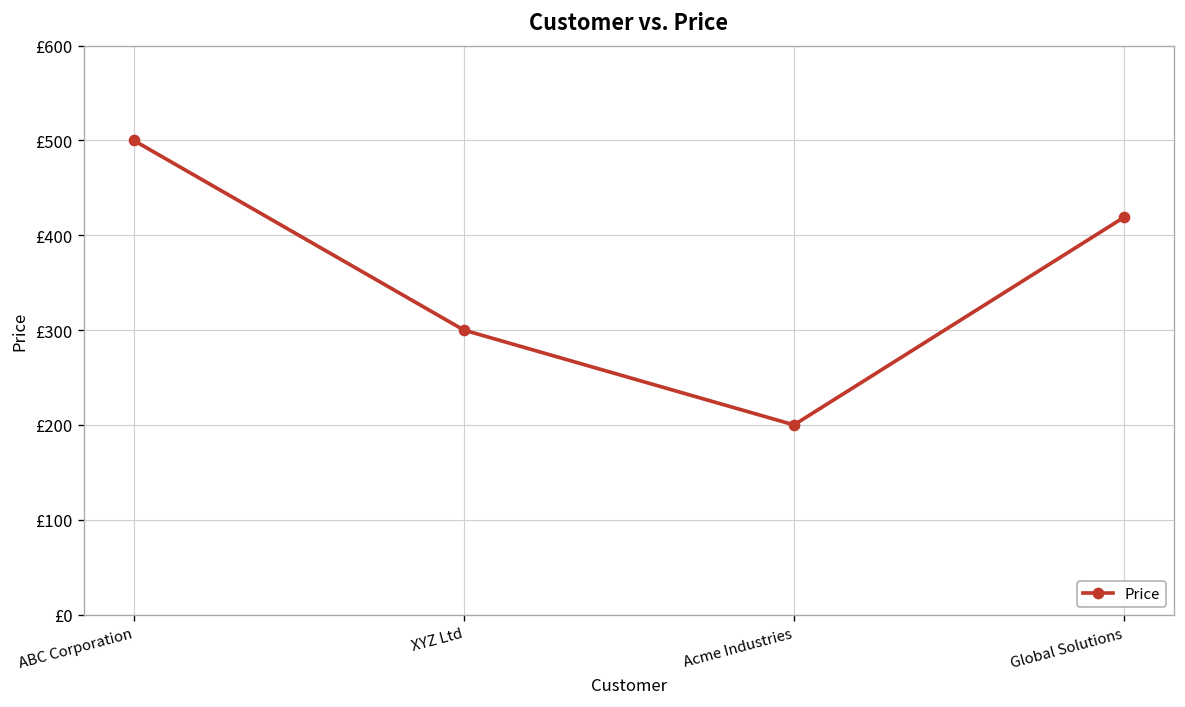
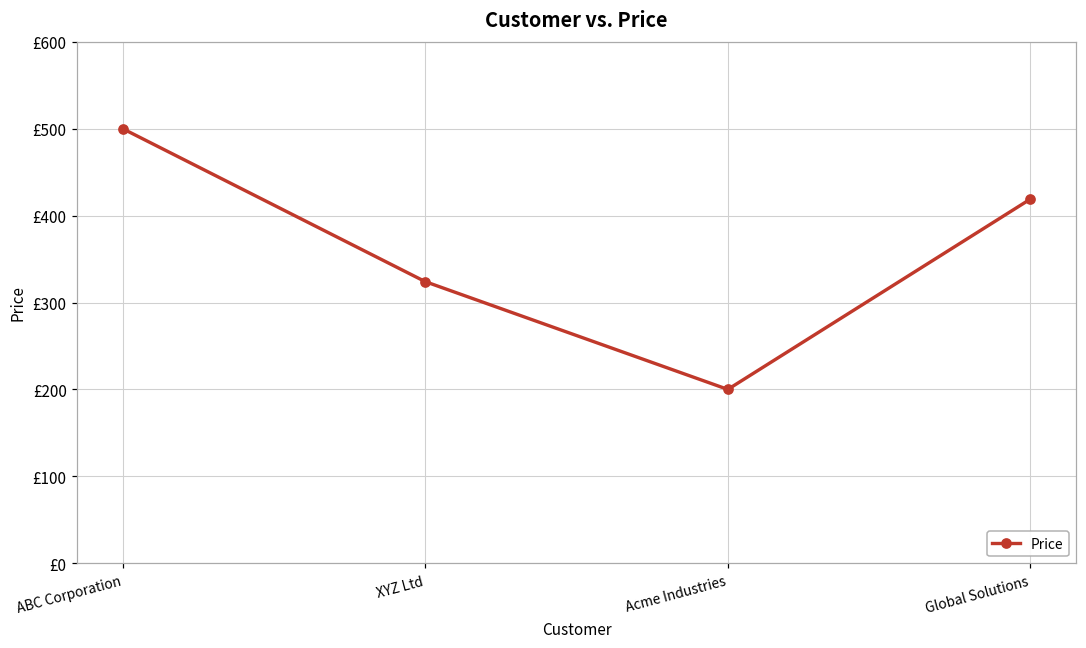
  {
    "ABC Corporation": "£500",
-   "XYZ Ltd": "£300",
+   "XYZ Ltd": "£320",
    "Acme Industries": "£200",
    "Global Solutions": "£420"
  }
